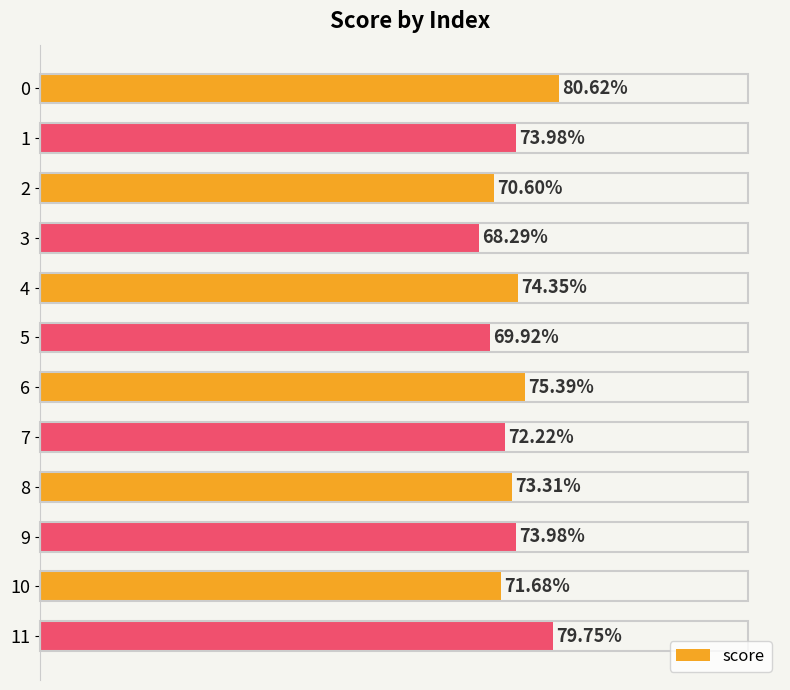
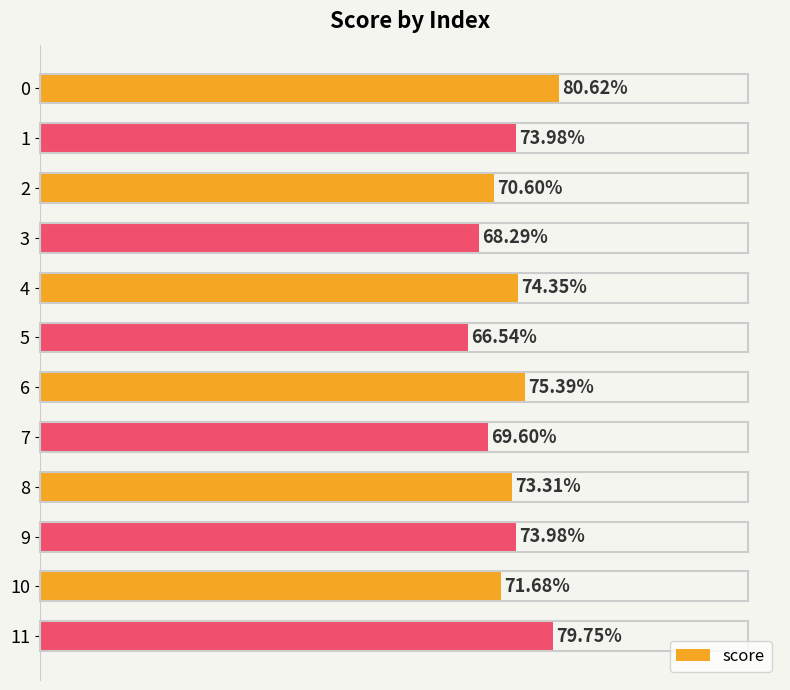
  {
    "0": "80.62%",
    "1": "73.98%",
    "2": "70.60%",
    "3": "68.29%",
    "4": "74.35%",
-   "5": "69.92%",
+   "5": "66.54%",
    "6": "75.39%",
-   "7": "72.22%",
+   "7": "69.60%",
    "8": "73.31%",
    "9": "73.98%",
    "10": "71.68%",
    "11": "79.75%"
  }
